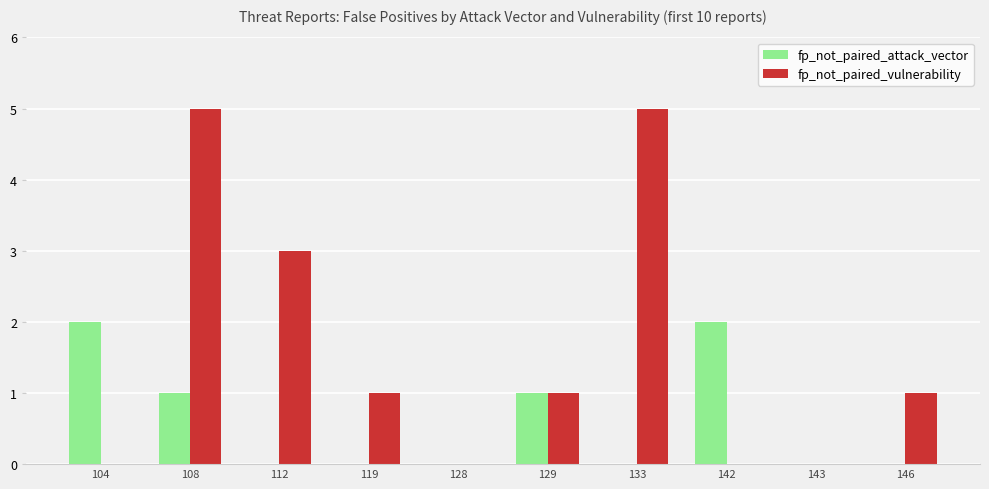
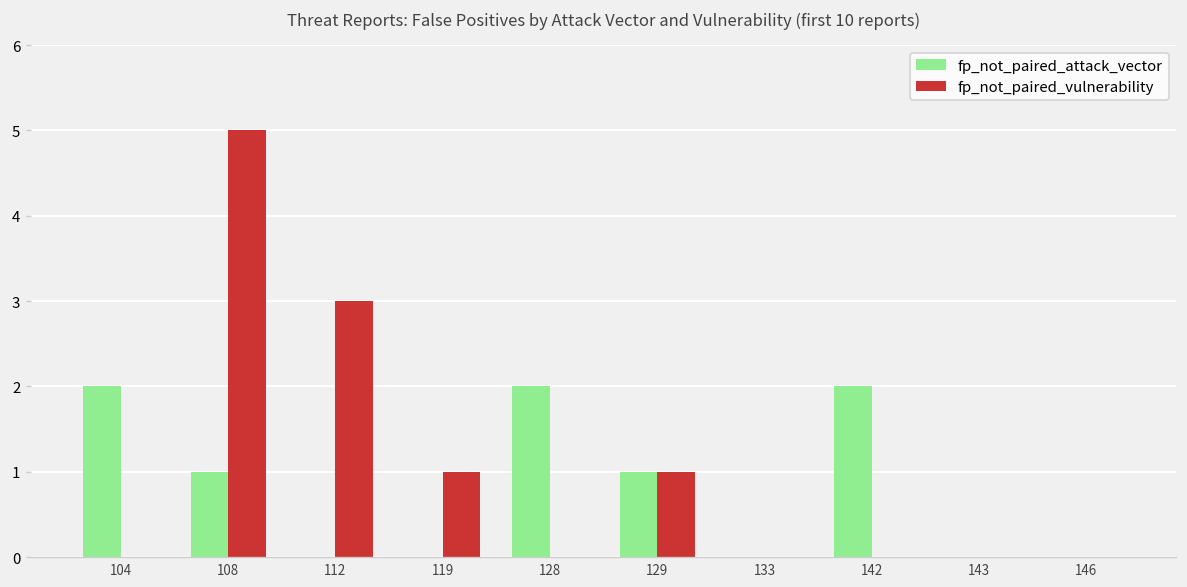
  {
    "fp_not_paired_attack_vector": {
      "104": 2,
      "108": 1,
      "112": 0,
      "119": 0,
-     "128": 0,
+     "128": 2,
      "129": 1,
      "133": 0,
      "142": 2,
      "143": 0,
      "146": 0
    },
    "fp_not_paired_vulnerability": {
      "104": 0,
      "108": 5,
      "112": 3,
      "119": 1,
      "128": 0,
      "129": 1,
-     "133": 5,
+     "133": 0,
      "142": 0,
      "143": 0,
-     "146": 1
+     "146": 0
    }
  }
